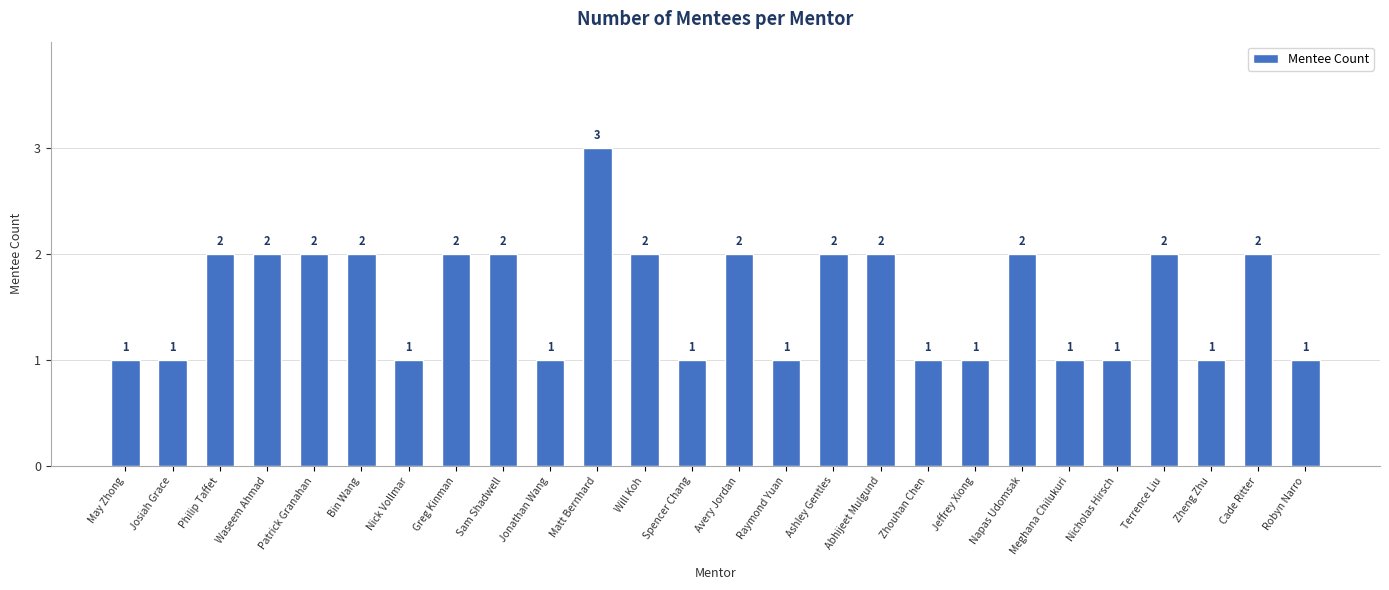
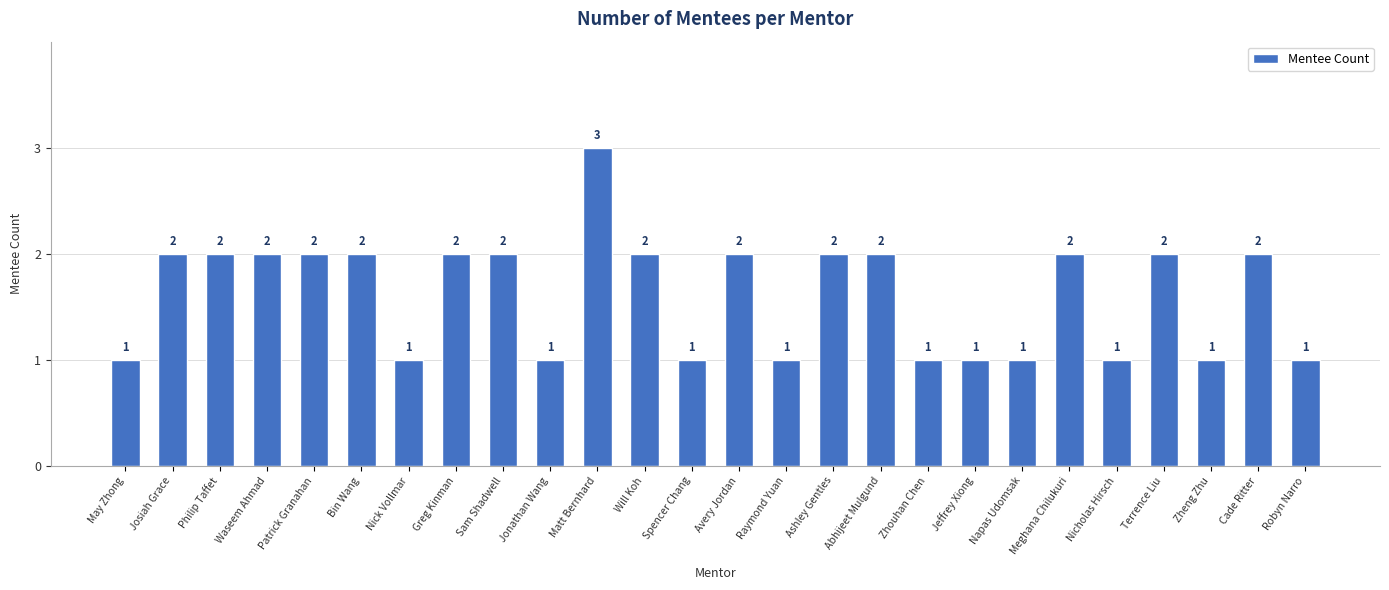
  {
    "May Zhong": 1,
-   "Josiah Grace": 1,
+   "Josiah Grace": 2,
    "Philip Taffet": 2,
    "Waseem Ahmad": 2,
    "Patrick Granahan": 2,
    "Bin Wang": 2,
    "Nick Vollmar": 1,
    "Greg Kinman": 2,
    "Sam Shadwell": 2,
    "Jonathan Wang": 1,
    "Matt Bernhard": 3,
    "Will Koh": 2,
    "Spencer Chang": 1,
    "Avery Jordan": 2,
    "Raymond Yuan": 1,
    "Ashley Gentles": 2,
    "Abhijeet Mulgund": 2,
    "Zhouhan Chen": 1,
    "Jeffrey Xiong": 1,
-   "Napas Udomsak": 2,
-   "Meghana Chilukuri": 1,
+   "Napas Udomsak": 1,
+   "Meghana Chilukuri": 2,
    "Nicholas Hirsch": 1,
    "Terrence Liu": 2,
    "Zheng Zhu": 1,
    "Cade Ritter": 2,
    "Robyn Narro": 1
  }
